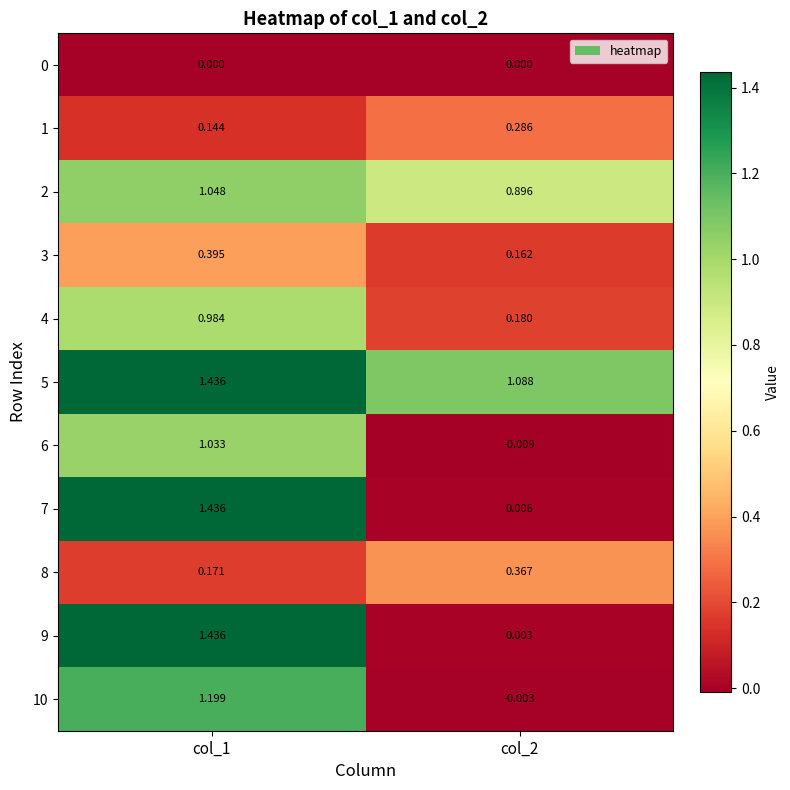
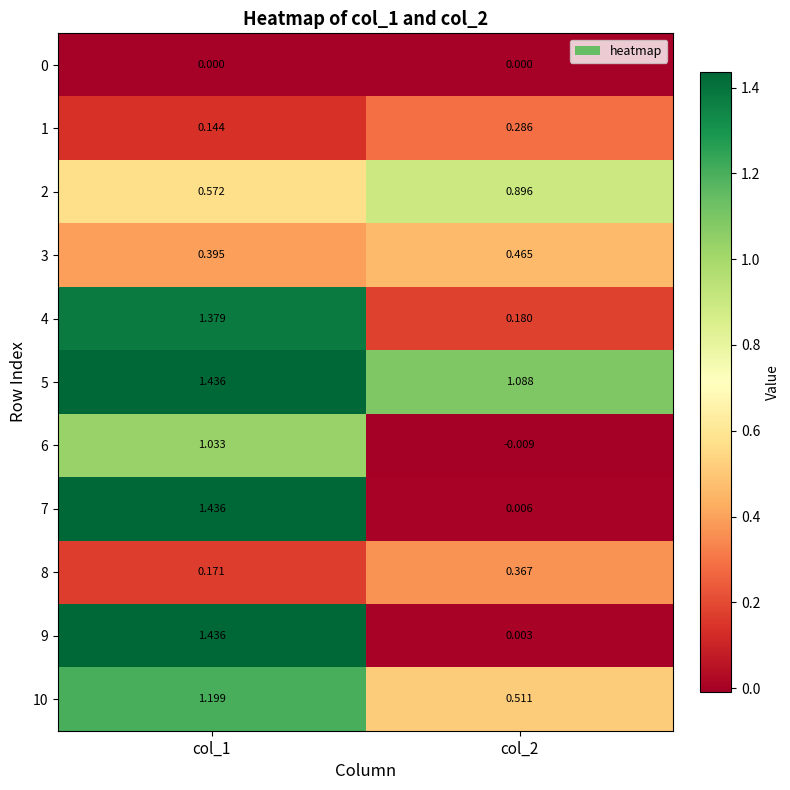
  {
    "0": {
      "col_1": 0.000,
      "col_2": 0.000
    },
    "1": {
      "col_1": 0.144,
      "col_2": 0.286
    },
    "2": {
-     "col_1": 1.048,
+     "col_1": 0.572,
      "col_2": 0.896
    },
    "3": {
      "col_1": 0.395,
-     "col_2": 0.162
+     "col_2": 0.465
    },
    "4": {
-     "col_1": 0.984,
+     "col_1": 1.379,
      "col_2": 0.180
    },
    "5": {
      "col_1": 1.436,
      "col_2": 1.088
    },
    "6": {
      "col_1": 1.033,
      "col_2": -0.009
    },
    "7": {
      "col_1": 1.436,
      "col_2": 0.006
    },
    "8": {
      "col_1": 0.171,
      "col_2": 0.367
    },
    "9": {
      "col_1": 1.436,
      "col_2": 0.003
    },
    "10": {
      "col_1": 1.199,
-     "col_2": -0.003
+     "col_2": 0.511
    }
  }
